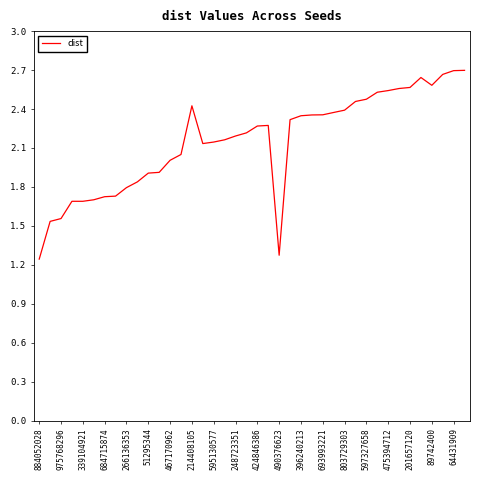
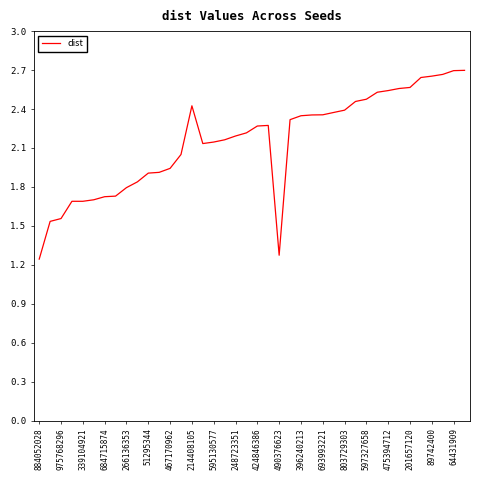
  {
    "884052028": 1.24,
    "975768296": 1.56,
    "339104921": 1.69,
    "684715874": 1.73,
    "266136353": 1.79,
    "51295344": 1.91,
-   "467170962": 2.01,
+   "467170962": 1.94,
    "214408105": 2.42,
    "595130577": 2.15,
    "248723351": 2.19,
    "424846386": 2.27,
    "490376623": 1.27,
    "396240213": 2.35,
    "693993221": 2.36,
    "803729303": 2.39,
    "597327658": 2.48,
    "475394712": 2.54,
    "201657120": 2.57,
-   "89742400": 2.58,
+   "89742400": 2.65,
    "64431909": 2.70
  }
